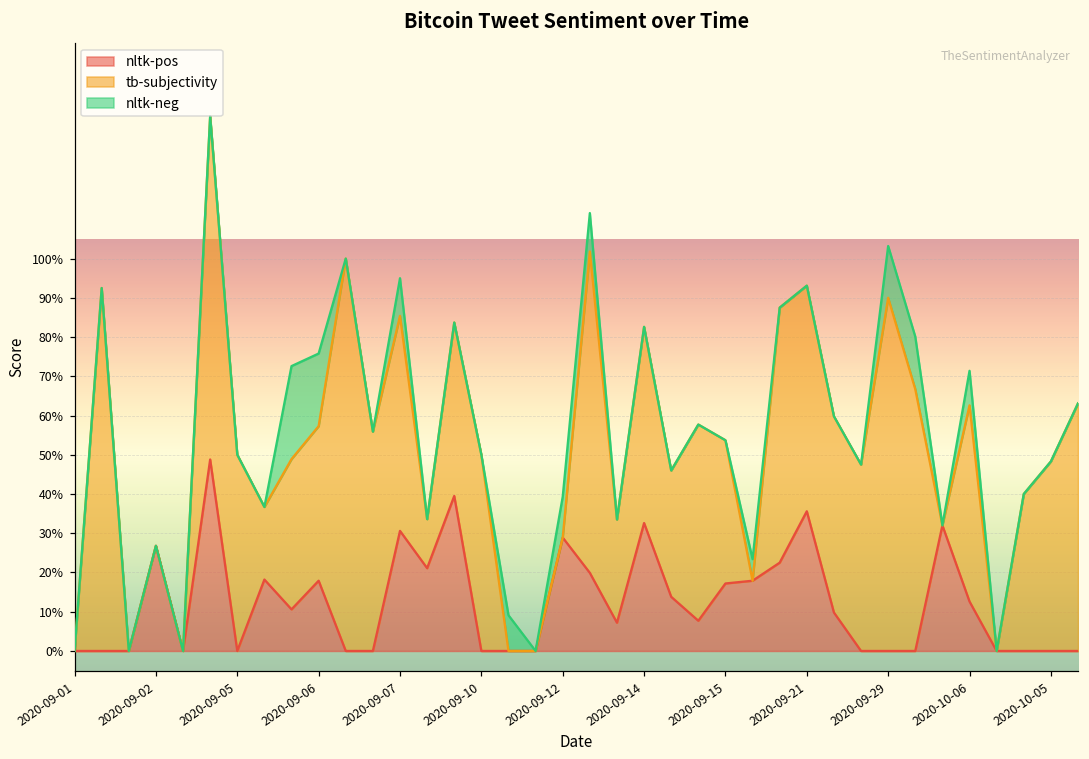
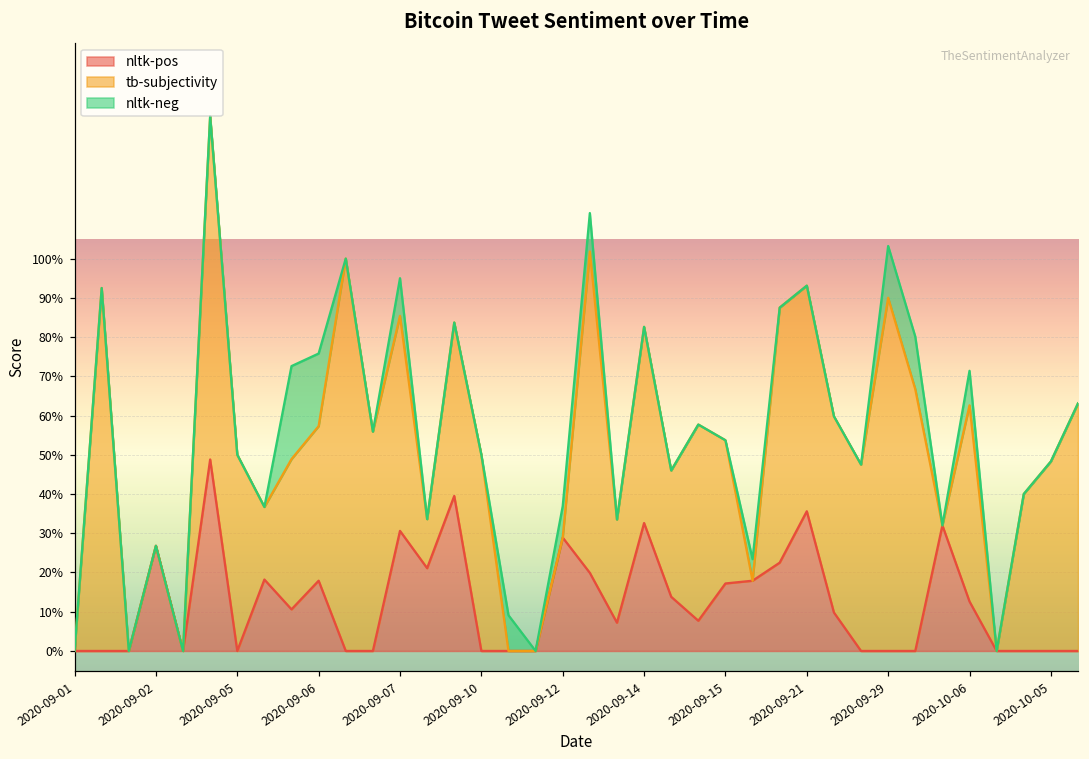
  {
    "nltk-neg": {
-     "2020-09-12": "10%"
+     "2020-09-12": "8%"
    }
  }
